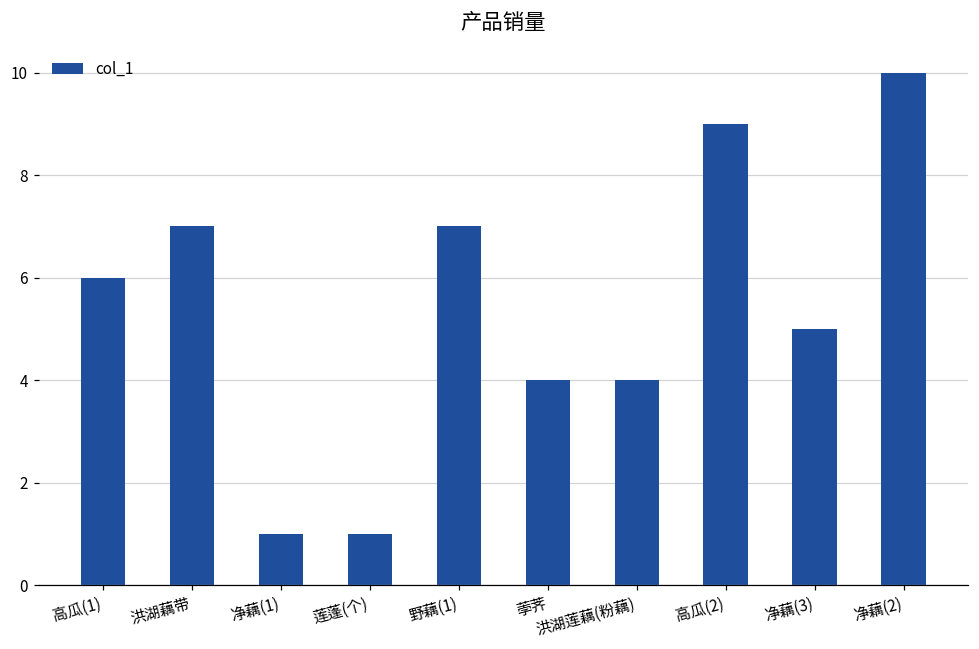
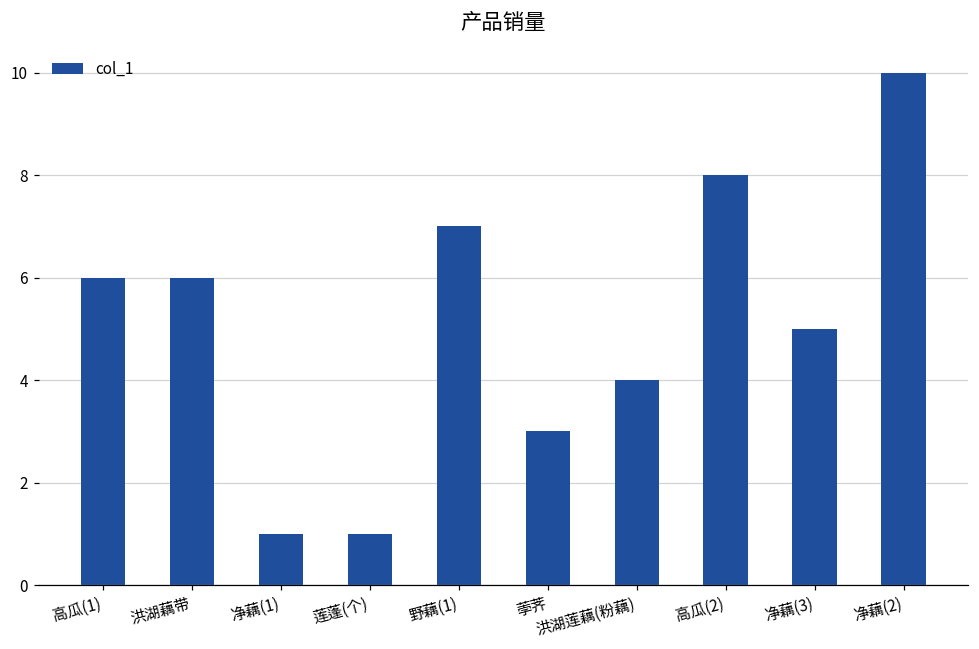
  {
    "高瓜(1)": 6,
-   "洪湖藕带": 7,
+   "洪湖藕带": 6,
    "净藕(1)": 1,
    "莲蓬(个)": 1,
    "野藕(1)": 7,
-   "荸荠": 4,
+   "荸荠": 3,
    "洪湖莲藕(粉藕)": 4,
-   "高瓜(2)": 9,
+   "高瓜(2)": 8,
    "净藕(3)": 5,
    "净藕(2)": 10
  }
